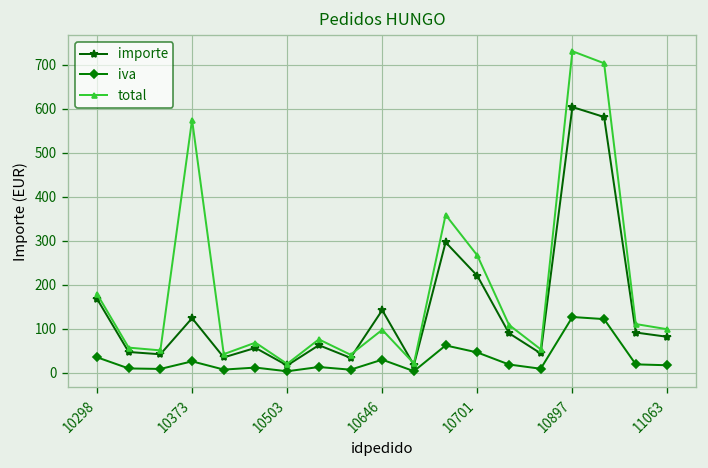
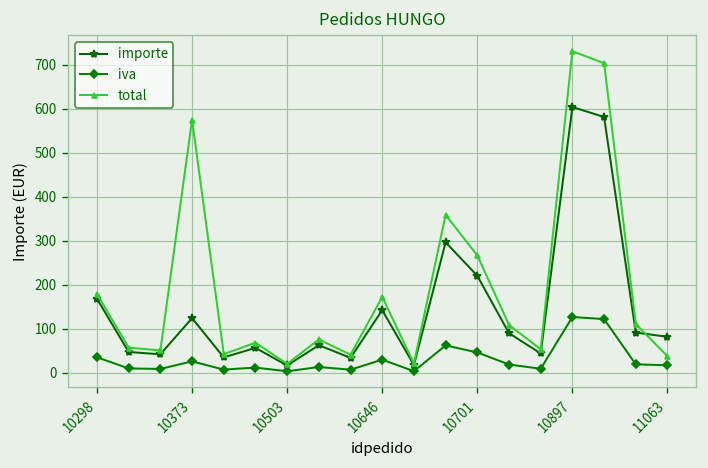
  {
    "total": {
      "10298": 180,
      "10373": 570,
-     "10646": 100,
+     "10646": 170,
      "10701": 270,
      "10897": 730,
-     "11063": 100
+     "11063": 40
    }
  }
